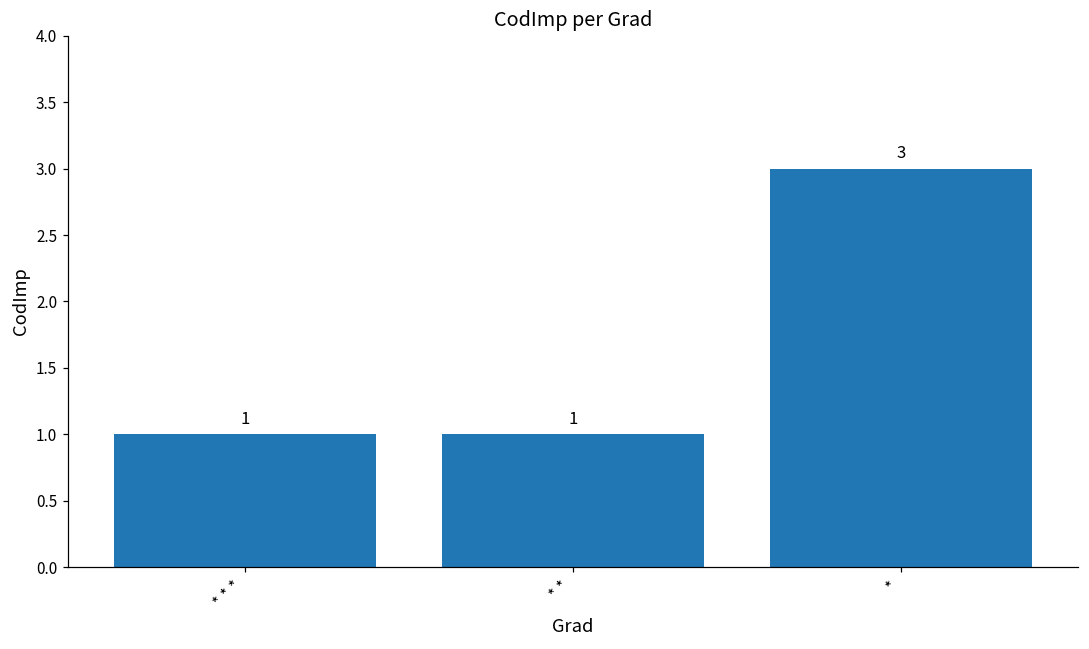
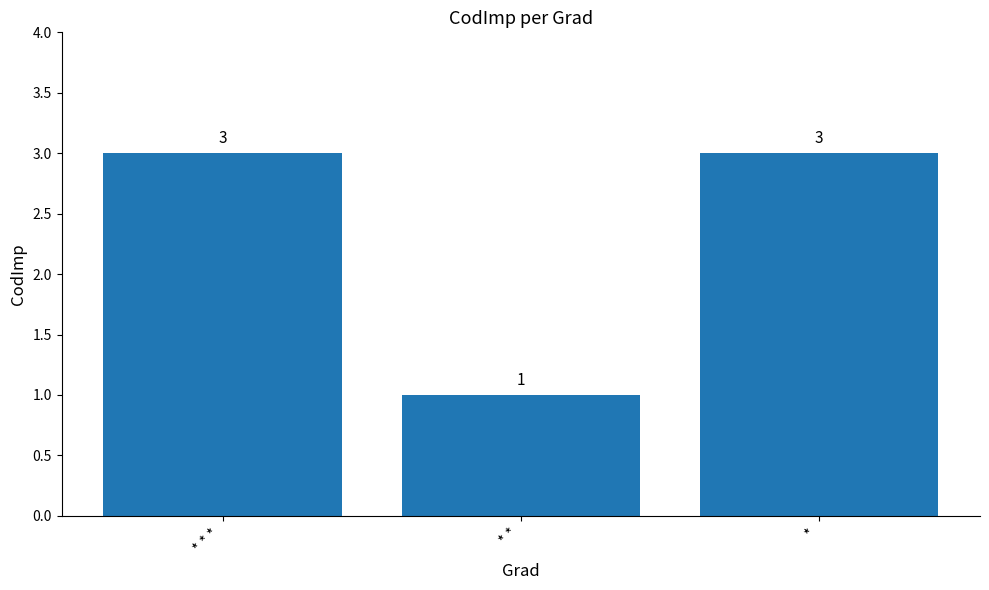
  {
-   "* * *": 1,
+   "* * *": 3,
    "* *": 1,
    "*": 3
  }
